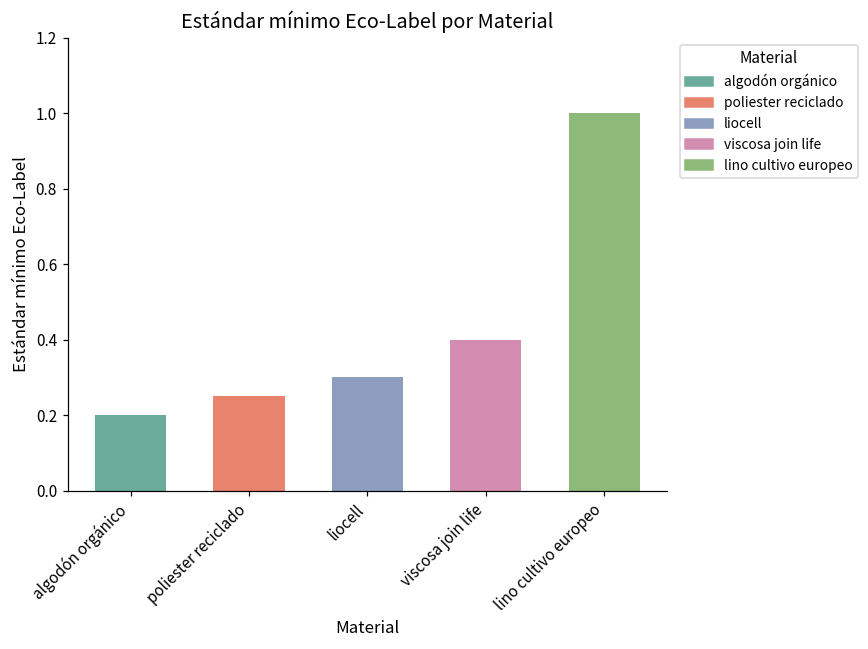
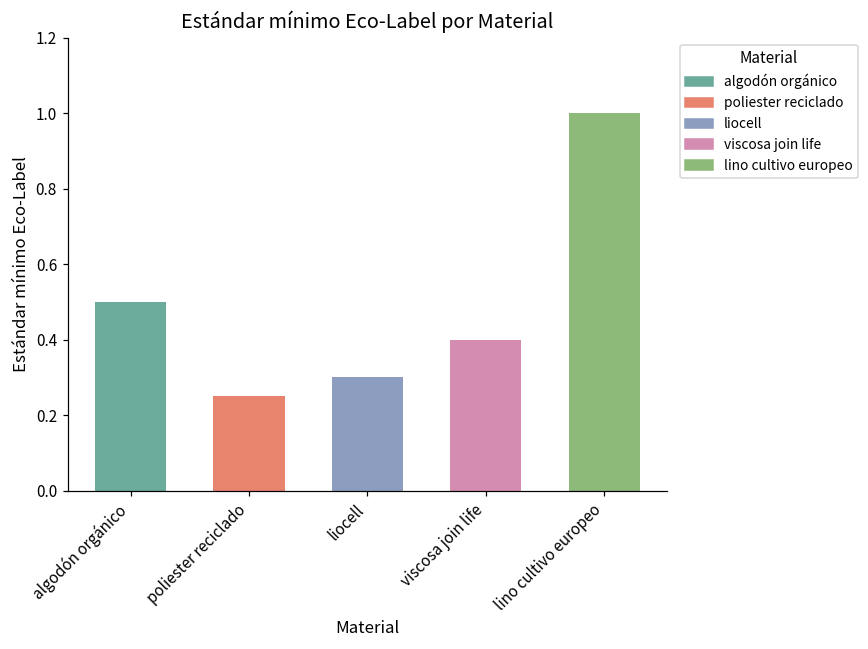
  {
-   "algodón orgánico": 0.2,
+   "algodón orgánico": 0.5,
    "poliester reciclado": 0.25,
    "liocell": 0.3,
    "viscosa join life": 0.4,
    "lino cultivo europeo": 1.0
  }
